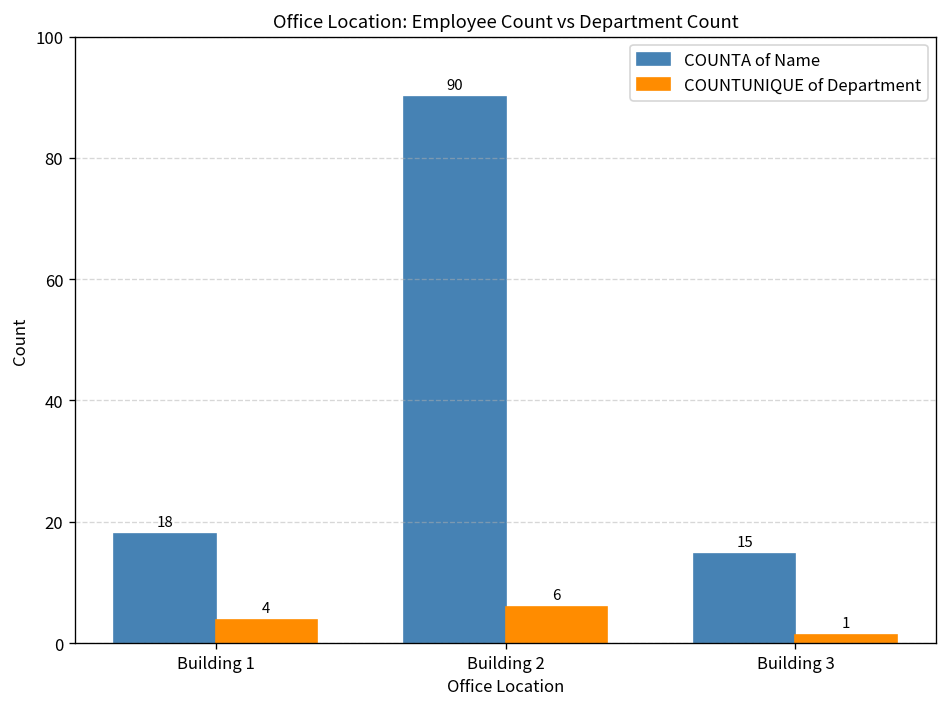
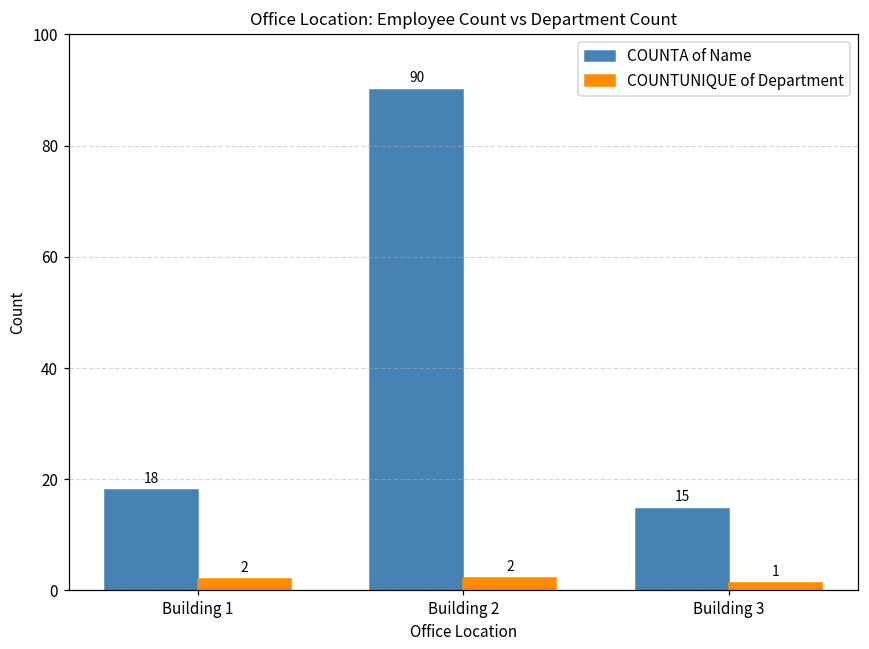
  {
    "COUNTA of Name": {
      "Building 1": 18,
      "Building 2": 90,
      "Building 3": 15
    },
    "COUNTUNIQUE of Department": {
-     "Building 1": 4,
-     "Building 2": 6,
+     "Building 1": 2,
+     "Building 2": 2,
      "Building 3": 1
    }
  }
